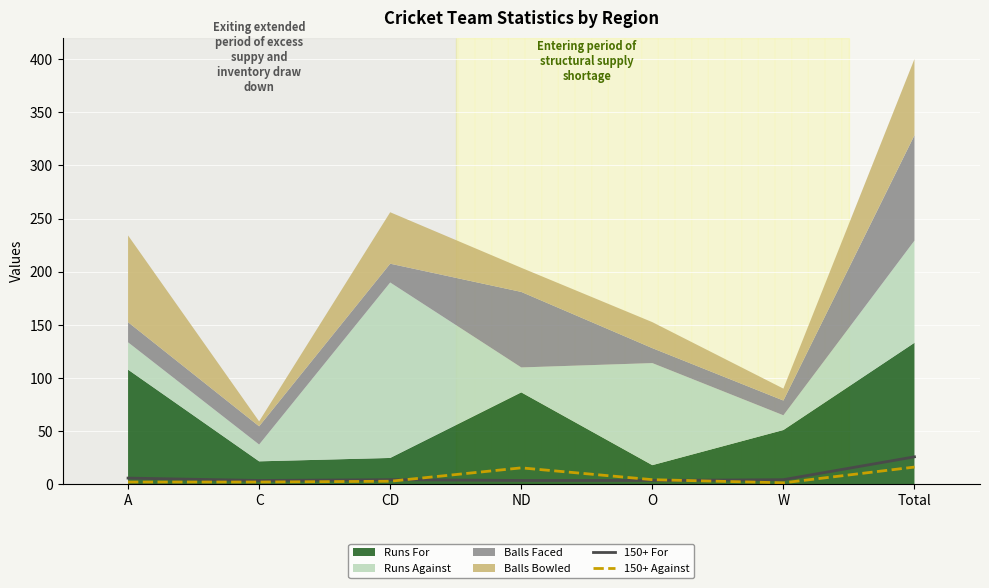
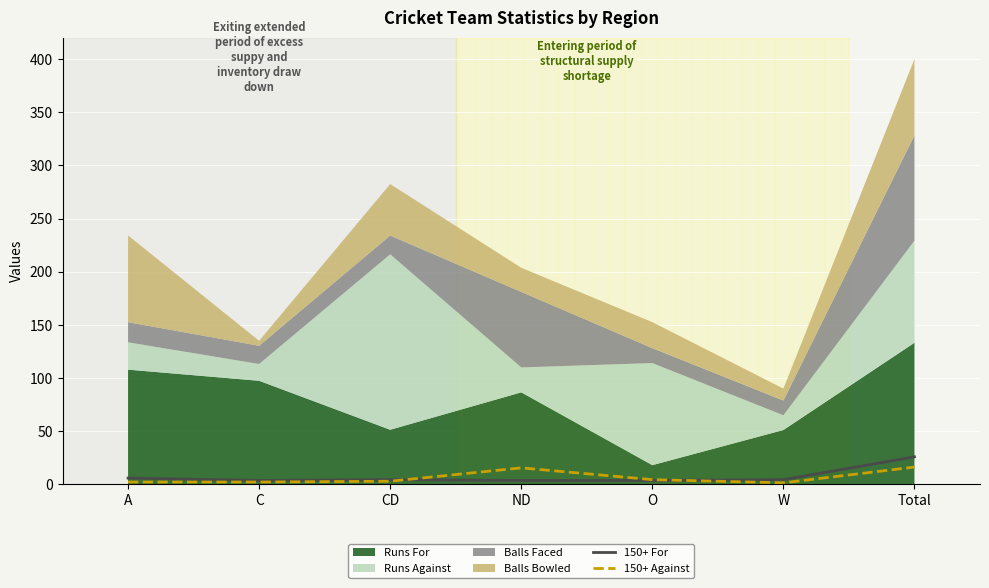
  {
    "150+ For": {
      "A": 6,
      "ND": 4,
      "W": 4,
      "Total": 26
    },
    "Runs For": {
      "A": 108,
-     "C": 22,
-     "CD": 25,
+     "C": 97,
+     "CD": 51,
      "ND": 87,
      "O": 18,
      "W": 51,
      "Total": 133
    },
    "150+ Against": {
      "A": 2,
      "ND": 16,
      "W": 1,
      "Total": 16
    },
    "Runs Against": {
      "A": 26,
      "C": 16,
      "CD": 165,
      "ND": 23,
      "O": 96,
      "W": 14,
      "Total": 96
    },
    "Balls Faced": {
      "A": 19,
      "C": 17,
      "CD": 18,
      "ND": 71,
      "O": 14,
      "W": 14,
      "Total": 99
    },
    "Balls Bowled": {
      "A": 82,
      "C": 5,
      "CD": 48,
      "ND": 23,
      "O": 24,
      "W": 11,
      "Total": 72
    }
  }
